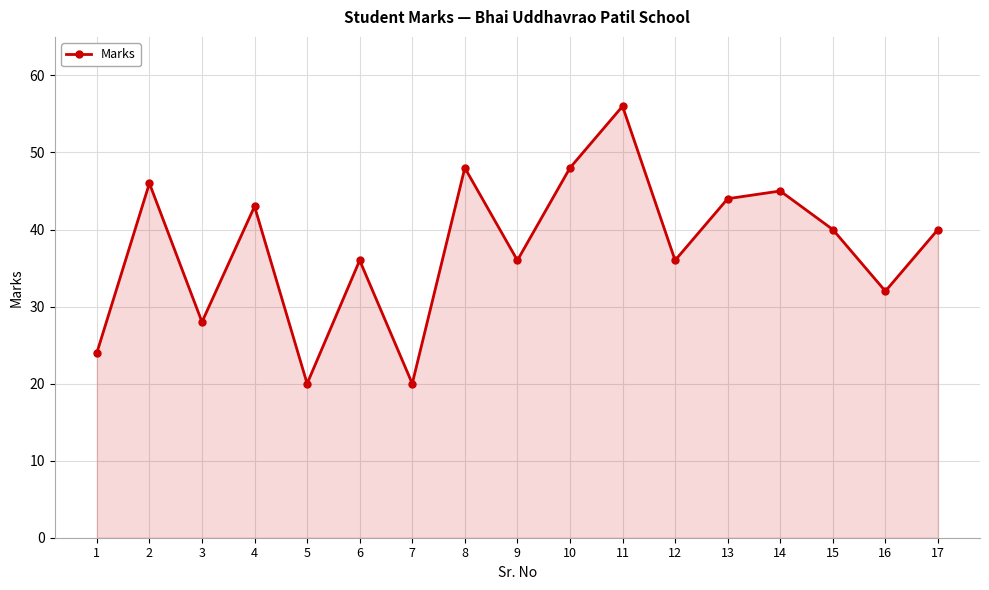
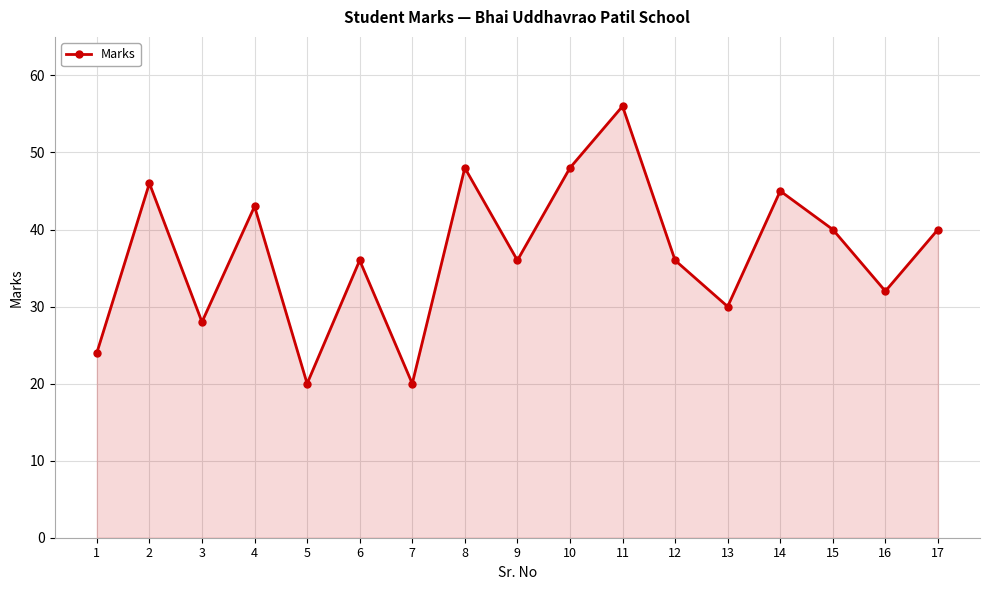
  {
    "1": 24,
    "2": 46,
    "3": 28,
    "4": 43,
    "5": 20,
    "6": 36,
    "7": 20,
    "8": 48,
    "9": 36,
    "10": 48,
    "11": 56,
    "12": 36,
-   "13": 44,
+   "13": 30,
    "14": 45,
    "15": 40,
    "16": 32,
    "17": 40
  }
